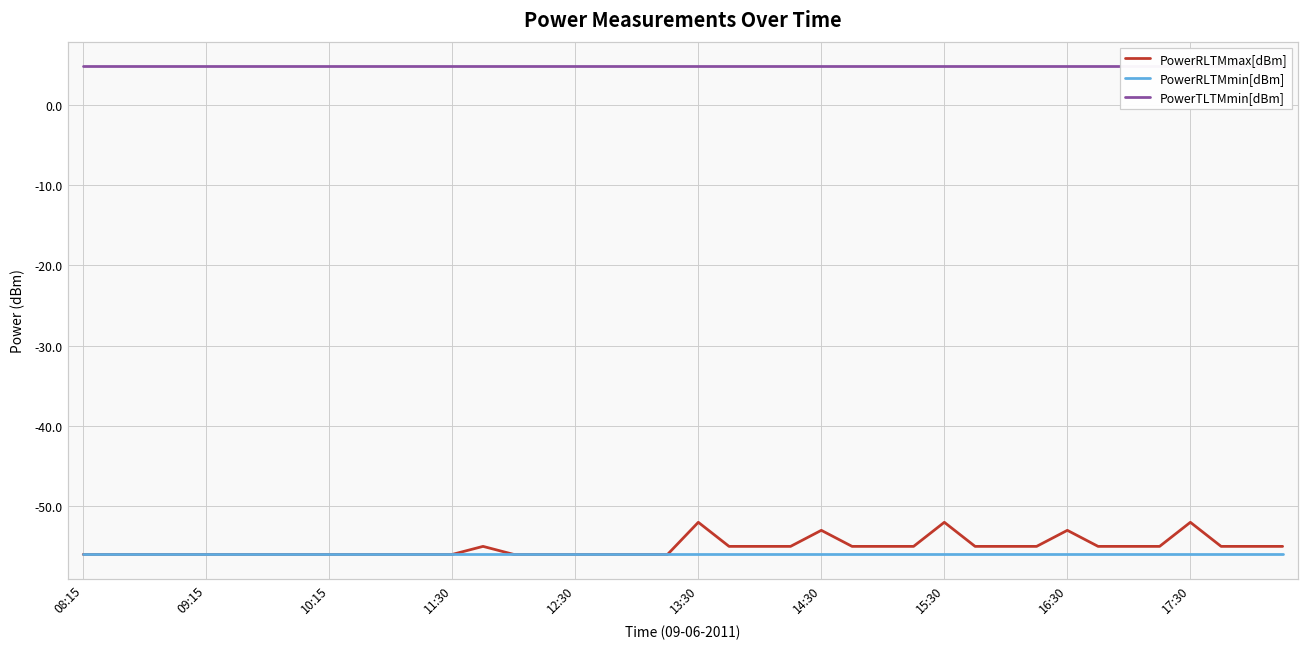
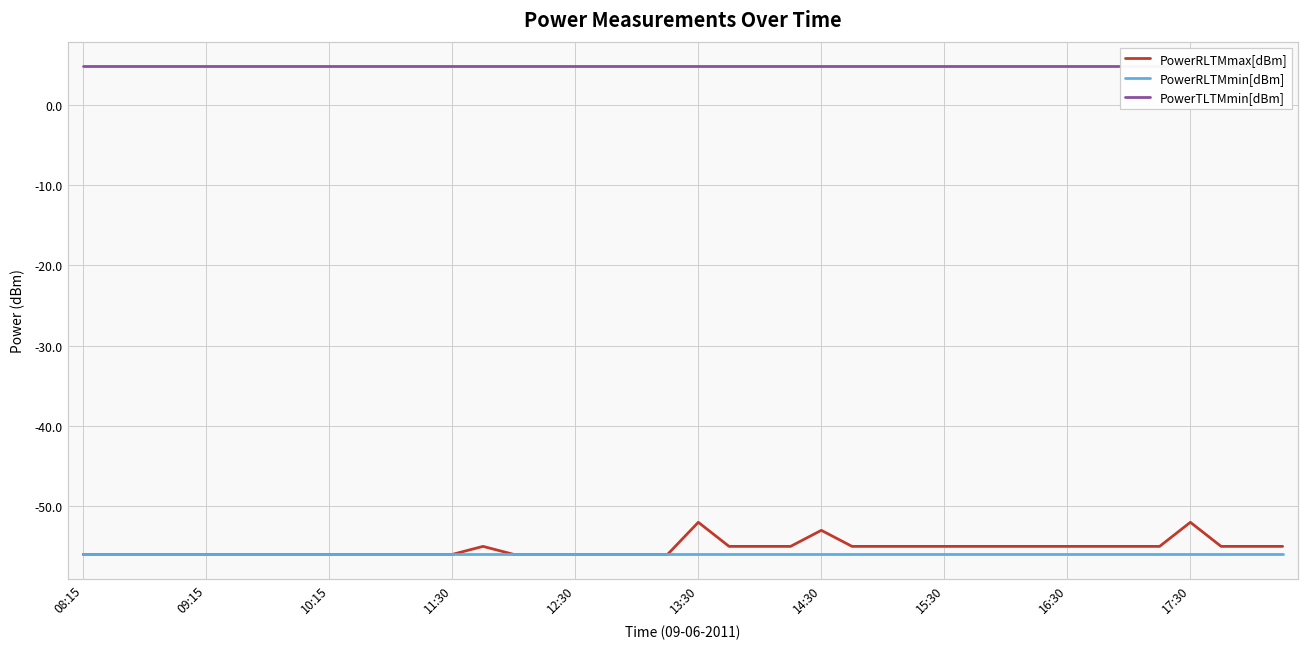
  {
    "PowerRLTMmax[dBm]": {
      "13:30": -52,
      "14:30": -53,
-     "15:30": -52,
-     "16:30": -53,
+     "15:30": -55,
+     "16:30": -55,
      "17:30": -52
    },
    "PowerRLTMmin[dBm]": {
      "13:30": -56,
      "14:30": -56,
      "15:30": -56,
      "16:30": -56,
      "17:30": -56
    },
    "PowerTLTMmin[dBm]": {
      "08:15": 5,
      "09:15": 5,
      "10:15": 5,
      "11:30": 5,
      "12:30": 5,
      "13:30": 5,
      "14:30": 5,
      "15:30": 5,
      "16:30": 5
    }
  }
